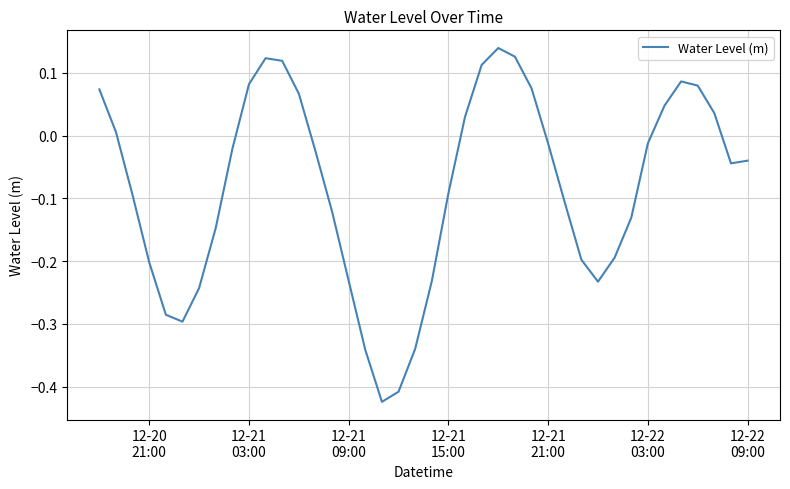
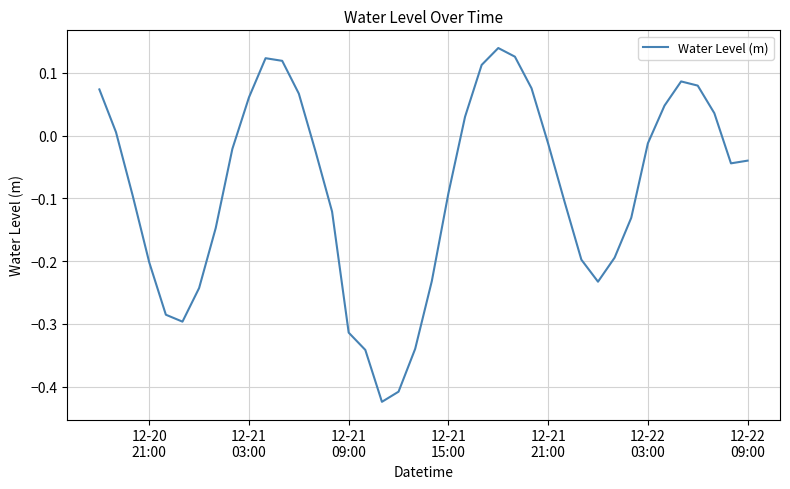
  {
    "12-20 21:00": -0.20,
-   "12-21 03:00": 0.08,
-   "12-21 09:00": -0.23,
+   "12-21 03:00": 0.06,
+   "12-21 09:00": -0.31,
    "12-21 15:00": -0.09,
    "12-21 21:00": -0.01,
    "12-22 03:00": -0.01,
    "12-22 09:00": -0.04
  }
